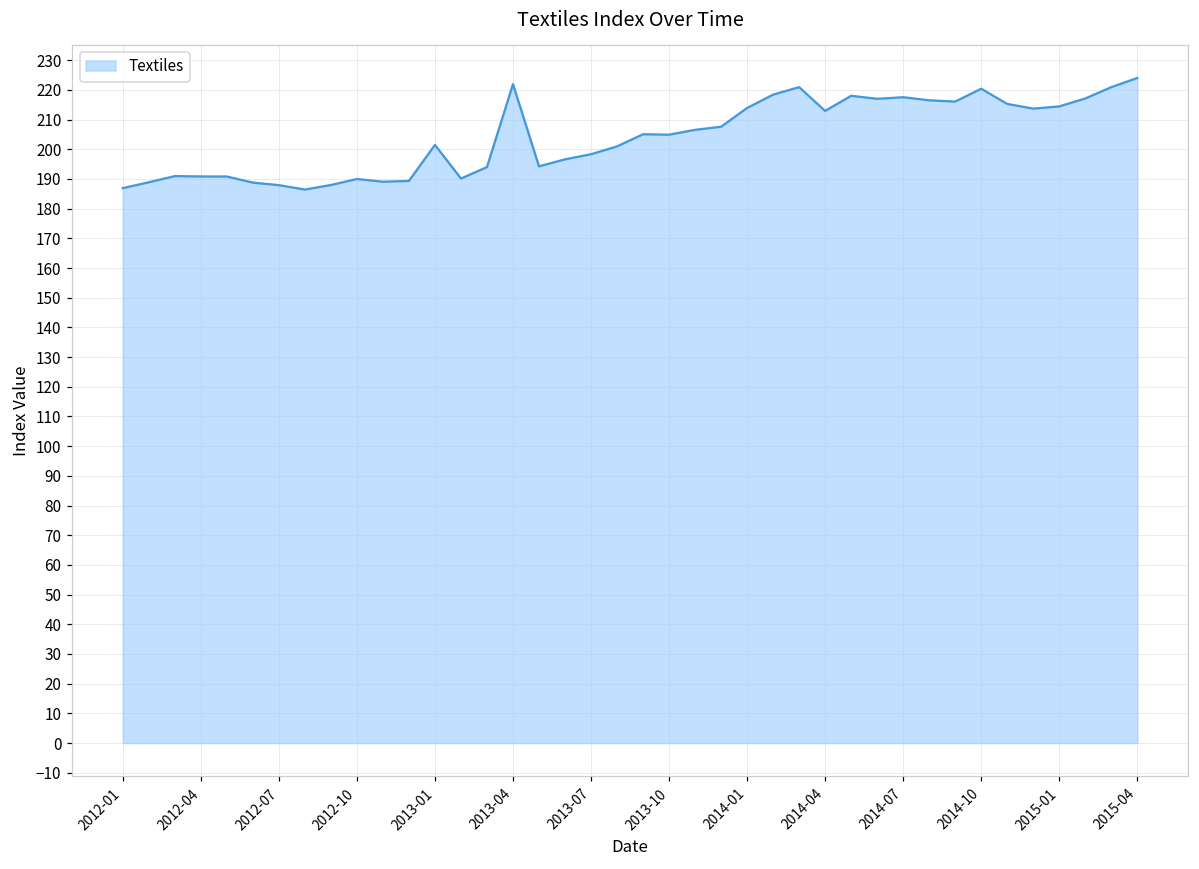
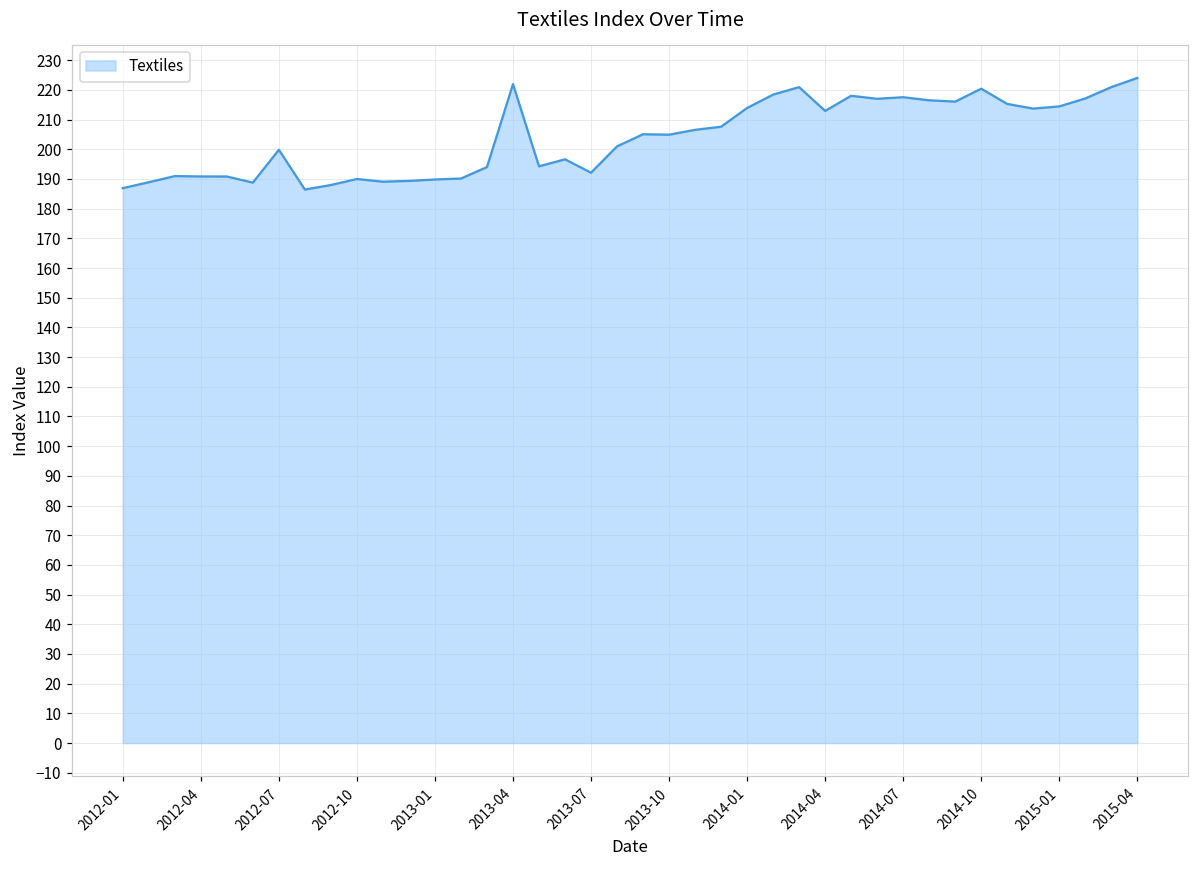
  {
    "2012-01": 187,
    "2012-04": 191,
-   "2012-07": 188,
+   "2012-07": 200,
    "2012-10": 190,
-   "2013-01": 201,
+   "2013-01": 190,
    "2013-04": 222,
-   "2013-07": 198,
+   "2013-07": 192,
    "2013-10": 205,
    "2014-01": 214,
    "2014-04": 213,
    "2014-07": 218,
    "2014-10": 220,
    "2015-01": 214,
    "2015-04": 224
  }
